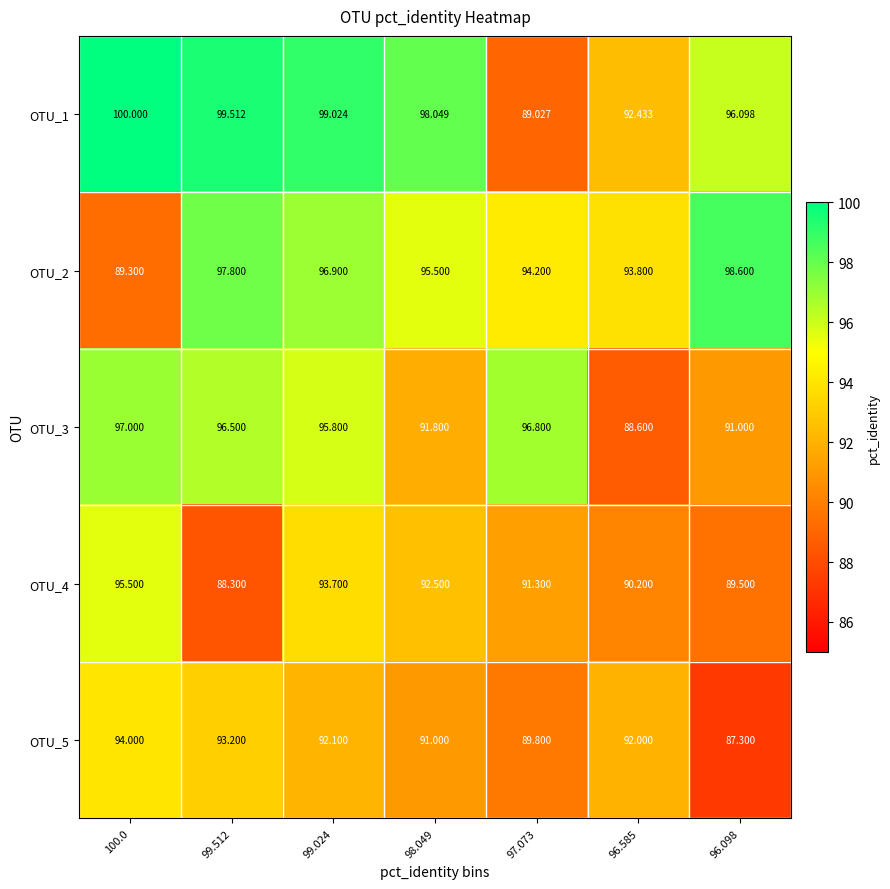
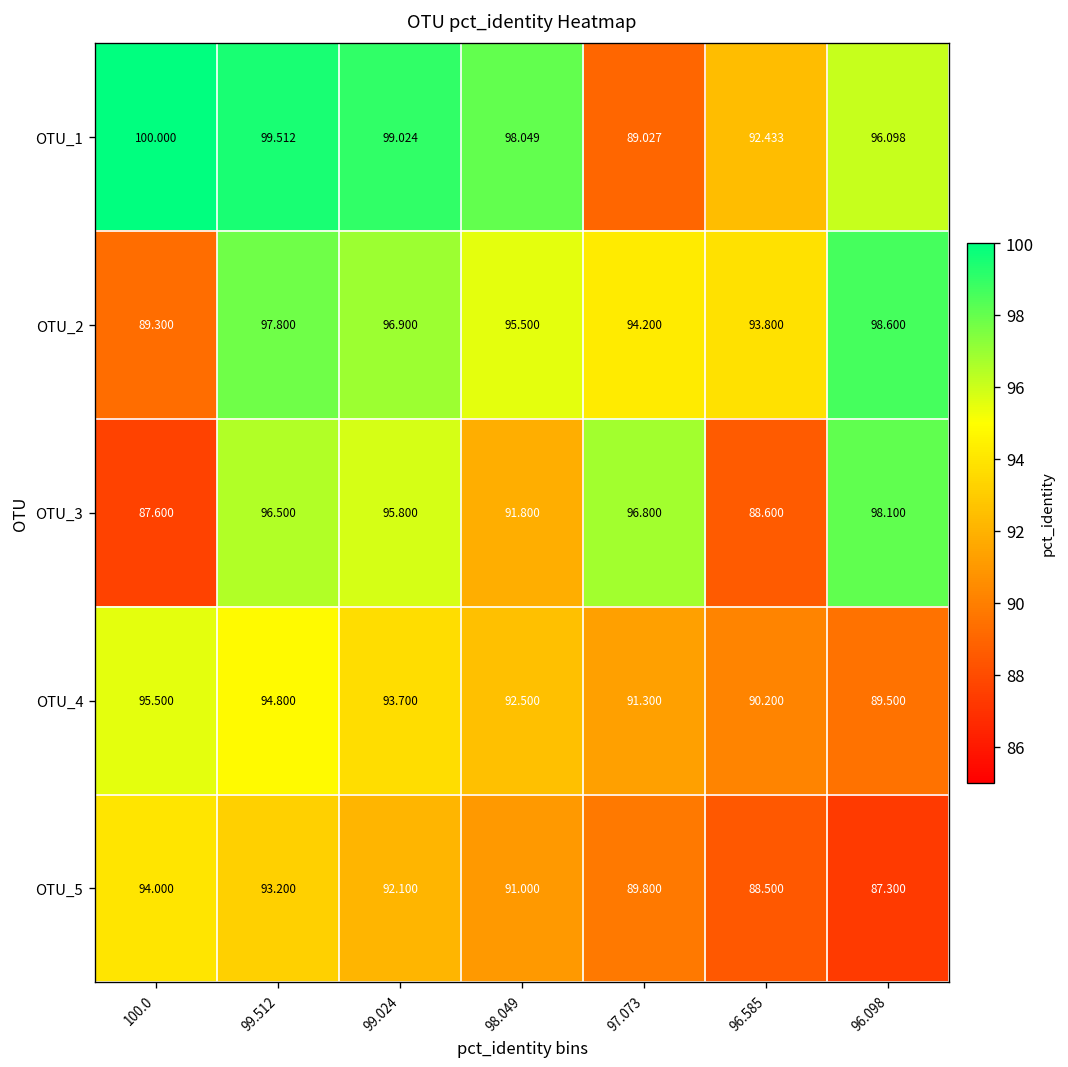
  {
    "OTU_1": {
      "100.0": 100.000,
      "99.512": 99.512,
      "99.024": 99.024,
      "98.049": 98.049,
      "97.073": 89.027,
      "96.585": 92.433,
      "96.098": 96.098
    },
    "OTU_2": {
      "100.0": 89.300,
      "99.512": 97.800,
      "99.024": 96.900,
      "98.049": 95.500,
      "97.073": 94.200,
      "96.585": 93.800,
      "96.098": 98.600
    },
    "OTU_3": {
-     "100.0": 97.000,
+     "100.0": 87.600,
      "99.512": 96.500,
      "99.024": 95.800,
      "98.049": 91.800,
      "97.073": 96.800,
      "96.585": 88.600,
-     "96.098": 91.000
+     "96.098": 98.100
    },
    "OTU_4": {
      "100.0": 95.500,
-     "99.512": 88.300,
+     "99.512": 94.800,
      "99.024": 93.700,
      "98.049": 92.500,
      "97.073": 91.300,
      "96.585": 90.200,
      "96.098": 89.500
    },
    "OTU_5": {
      "100.0": 94.000,
      "99.512": 93.200,
      "99.024": 92.100,
      "98.049": 91.000,
      "97.073": 89.800,
-     "96.585": 92.000,
+     "96.585": 88.500,
      "96.098": 87.300
    }
  }
